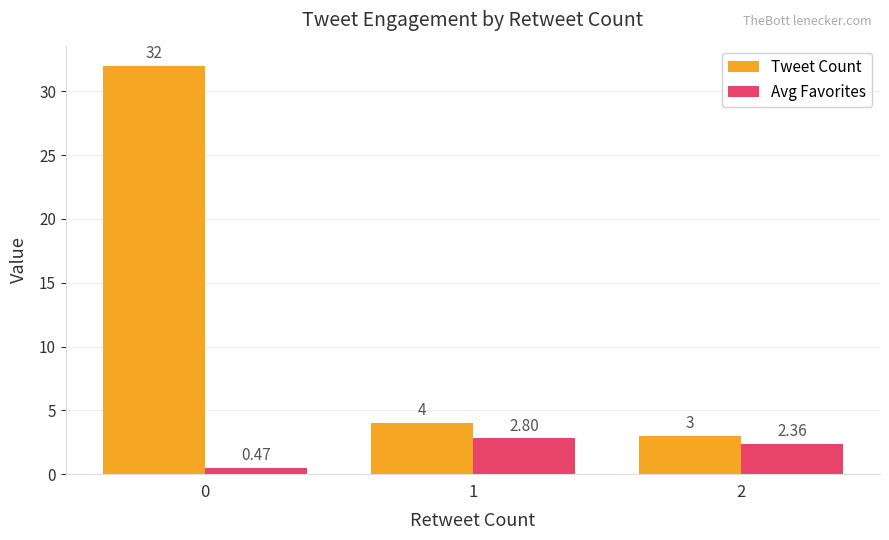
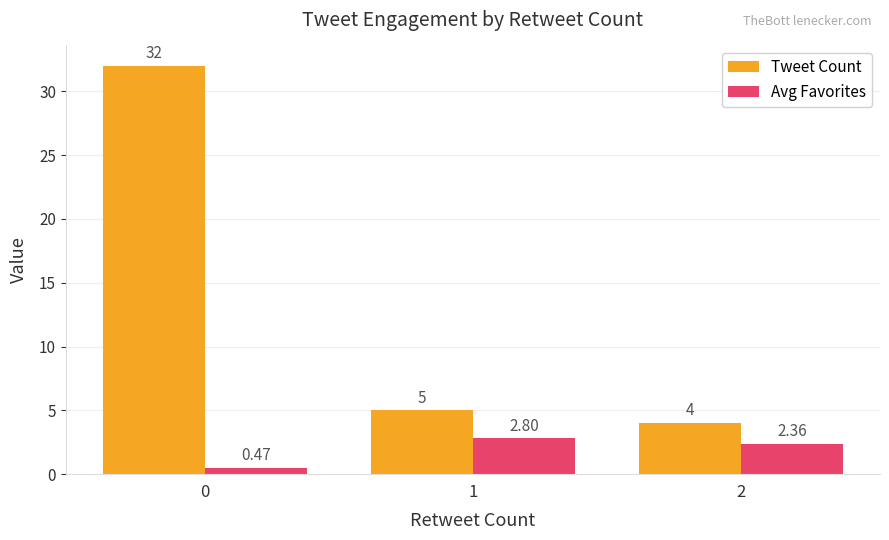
  {
    "Tweet Count": {
      "0": 32,
-     "1": 4,
-     "2": 3
+     "1": 5,
+     "2": 4
    },
    "Avg Favorites": {
      "0": 0.47,
      "1": 2.80,
      "2": 2.36
    }
  }
